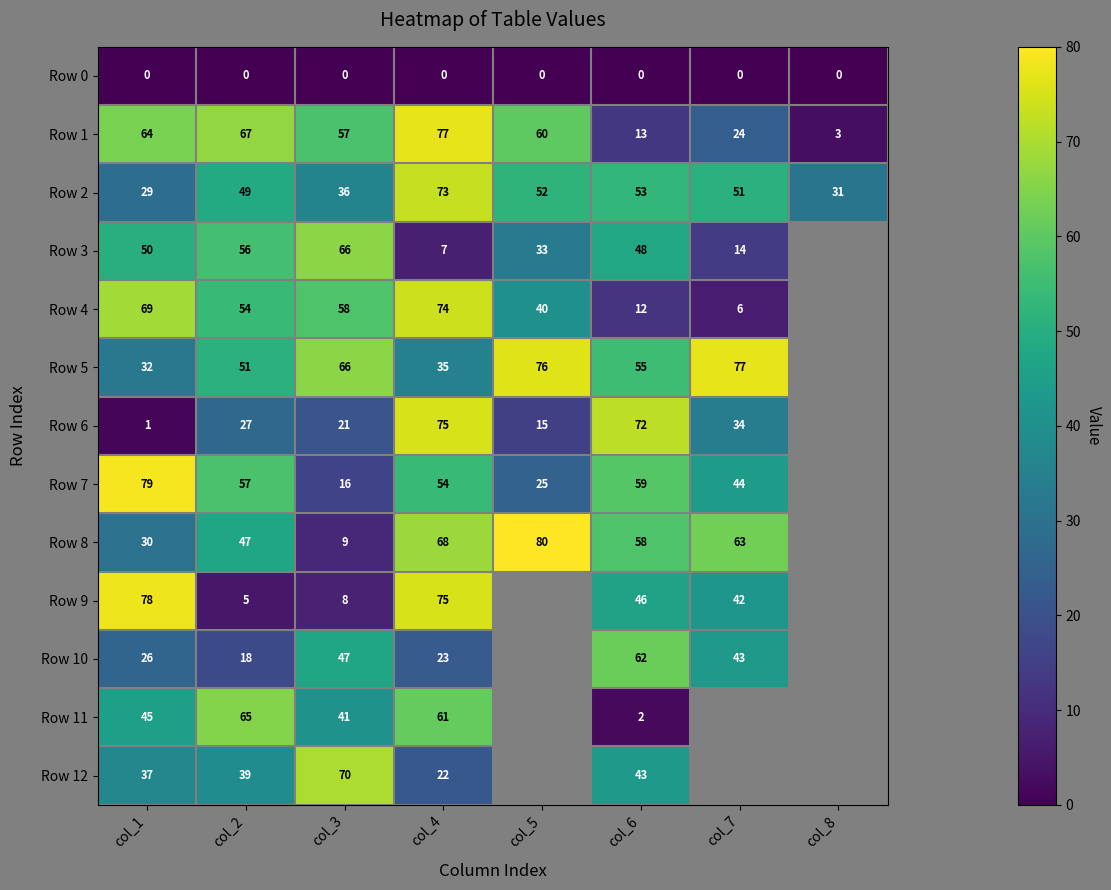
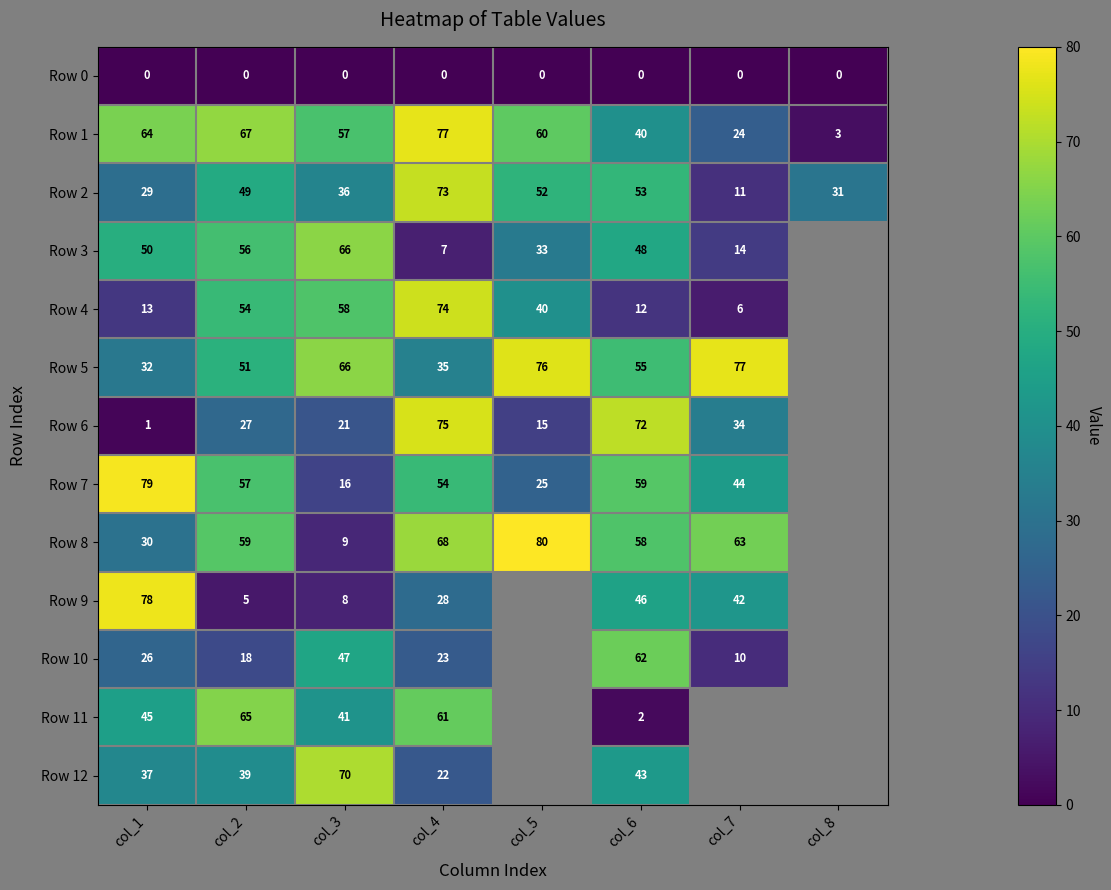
  {
    "Row 0": {
      "col_1": 0,
      "col_2": 0,
      "col_3": 0,
      "col_4": 0,
      "col_5": 0,
      "col_6": 0,
      "col_7": 0,
      "col_8": 0
    },
    "Row 1": {
      "col_1": 64,
      "col_2": 67,
      "col_3": 57,
      "col_4": 77,
      "col_5": 60,
-     "col_6": 13,
+     "col_6": 40,
      "col_7": 24,
      "col_8": 3
    },
    "Row 2": {
      "col_1": 29,
      "col_2": 49,
      "col_3": 36,
      "col_4": 73,
      "col_5": 52,
      "col_6": 53,
-     "col_7": 51,
+     "col_7": 11,
      "col_8": 31
    },
    "Row 3": {
      "col_1": 50,
      "col_2": 56,
      "col_3": 66,
      "col_4": 7,
      "col_5": 33,
      "col_6": 48,
      "col_7": 14
    },
    "Row 4": {
-     "col_1": 69,
+     "col_1": 13,
      "col_2": 54,
      "col_3": 58,
      "col_4": 74,
      "col_5": 40,
      "col_6": 12,
      "col_7": 6
    },
    "Row 5": {
      "col_1": 32,
      "col_2": 51,
      "col_3": 66,
      "col_4": 35,
      "col_5": 76,
      "col_6": 55,
      "col_7": 77
    },
    "Row 6": {
      "col_1": 1,
      "col_2": 27,
      "col_3": 21,
      "col_4": 75,
      "col_5": 15,
      "col_6": 72,
      "col_7": 34
    },
    "Row 7": {
      "col_1": 79,
      "col_2": 57,
      "col_3": 16,
      "col_4": 54,
      "col_5": 25,
      "col_6": 59,
      "col_7": 44
    },
    "Row 8": {
      "col_1": 30,
-     "col_2": 47,
+     "col_2": 59,
      "col_3": 9,
      "col_4": 68,
      "col_5": 80,
      "col_6": 58,
      "col_7": 63
    },
    "Row 9": {
      "col_1": 78,
      "col_2": 5,
      "col_3": 8,
-     "col_4": 75,
+     "col_4": 28,
      "col_6": 46,
      "col_7": 42
    },
    "Row 10": {
      "col_1": 26,
      "col_2": 18,
      "col_3": 47,
      "col_4": 23,
      "col_6": 62,
-     "col_7": 43
+     "col_7": 10
    },
    "Row 11": {
      "col_1": 45,
      "col_2": 65,
      "col_3": 41,
      "col_4": 61,
      "col_6": 2
    },
    "Row 12": {
      "col_1": 37,
      "col_2": 39,
      "col_3": 70,
      "col_4": 22,
      "col_6": 43
    }
  }
